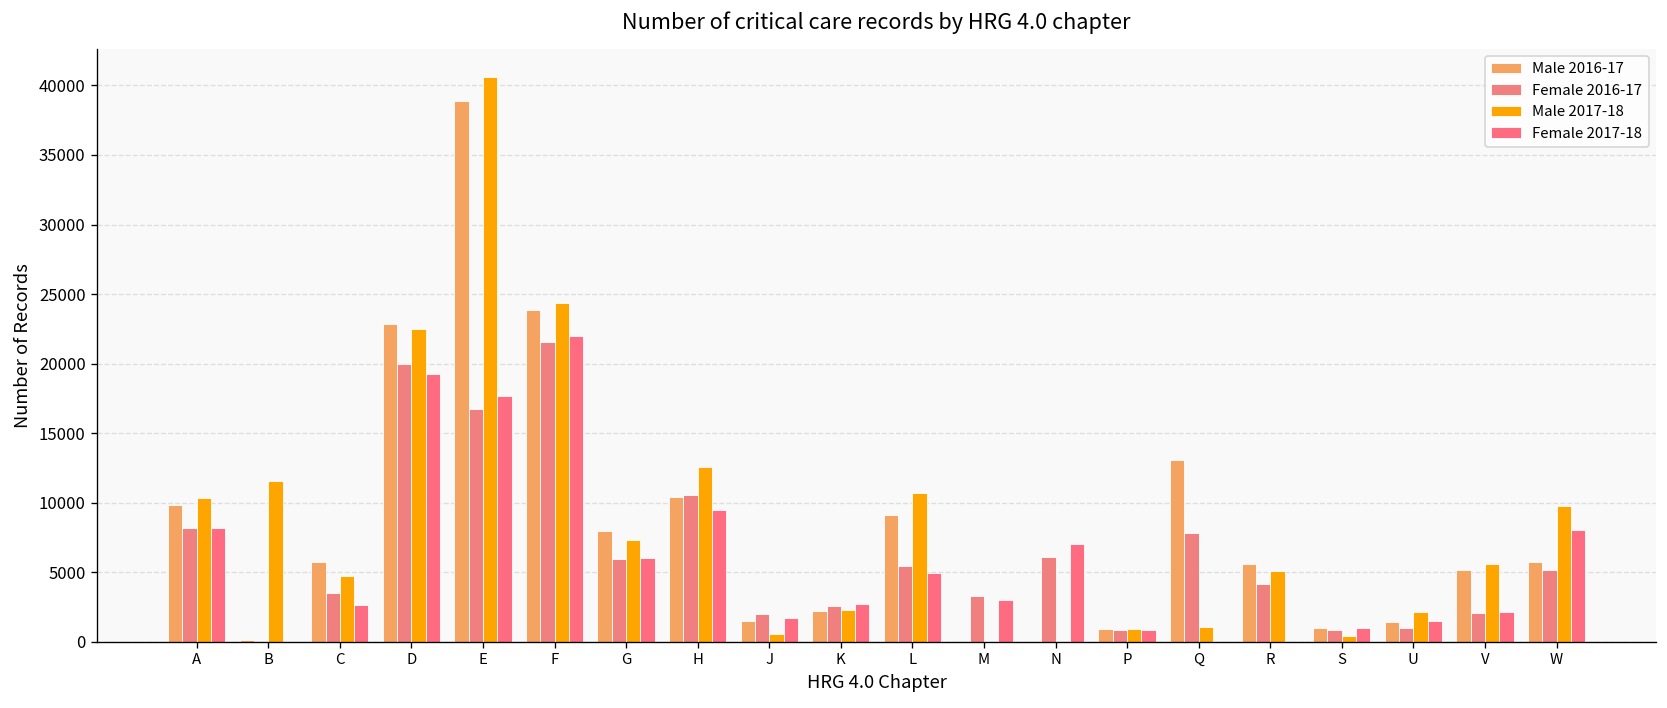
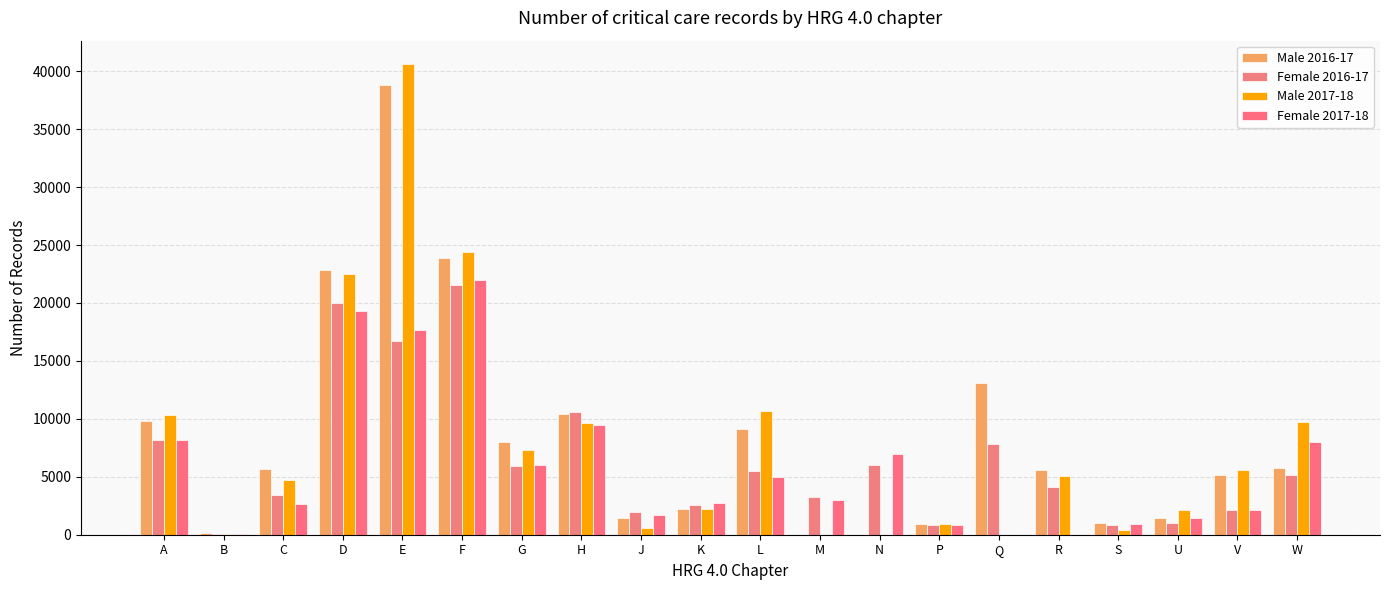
  {
    "Male 2017-18": {
      "A": 10400,
-     "B": 11600,
+     "B": 100,
      "C": 4700,
      "D": 22500,
      "E": 40600,
      "F": 24400,
      "G": 7300,
-     "H": 12500,
+     "H": 9700,
      "J": 500,
      "K": 2200,
      "L": 10700,
      "N": 0,
      "P": 900,
-     "Q": 1000,
+     "Q": 0,
      "R": 5100,
      "S": 400,
      "U": 2100,
      "V": 5600,
      "W": 9700
    }
  }
